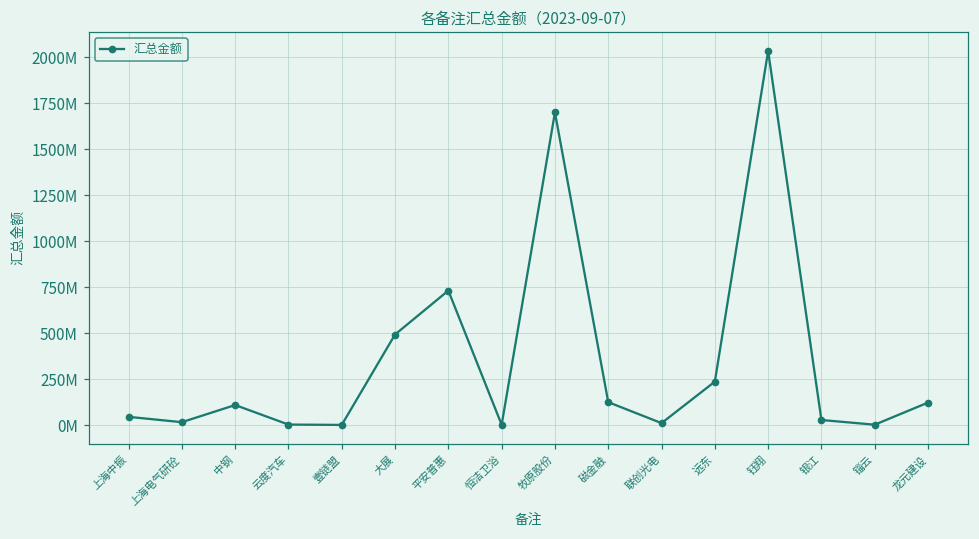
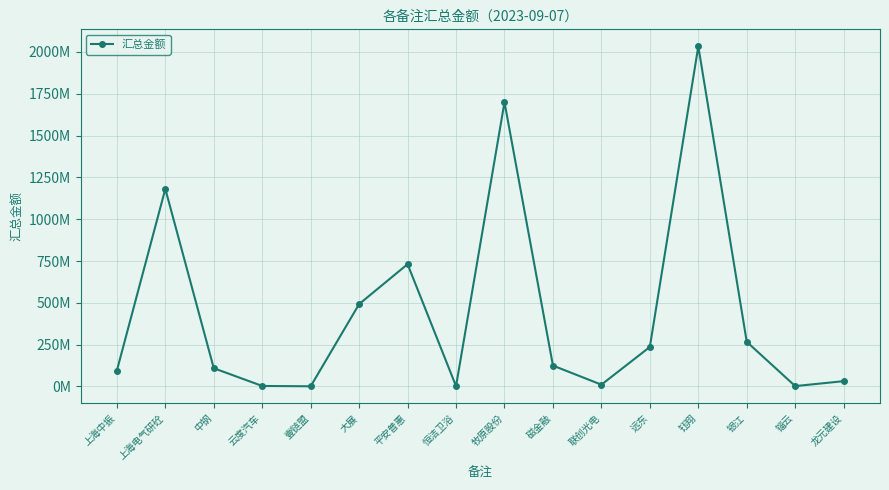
  {
-   "上海中振": 50000000,
-   "上海电气研砼": 20000000,
+   "上海中振": 100000000,
+   "上海电气研砼": 1180000000,
    "中钢": 110000000,
    "云度汽车": 0,
    "壹链盟": 0,
    "大展": 490000000,
    "平安普惠": 730000000,
    "恒洁卫浴": 0,
    "牧原股份": 1700000000,
    "磁金融": 120000000,
    "联创光电": 10000000,
    "远东": 240000000,
    "钰翔": 2030000000,
-   "银江": 30000000,
+   "银江": 270000000,
    "锱云": 0,
-   "龙元建设": 120000000
+   "龙元建设": 30000000
  }
